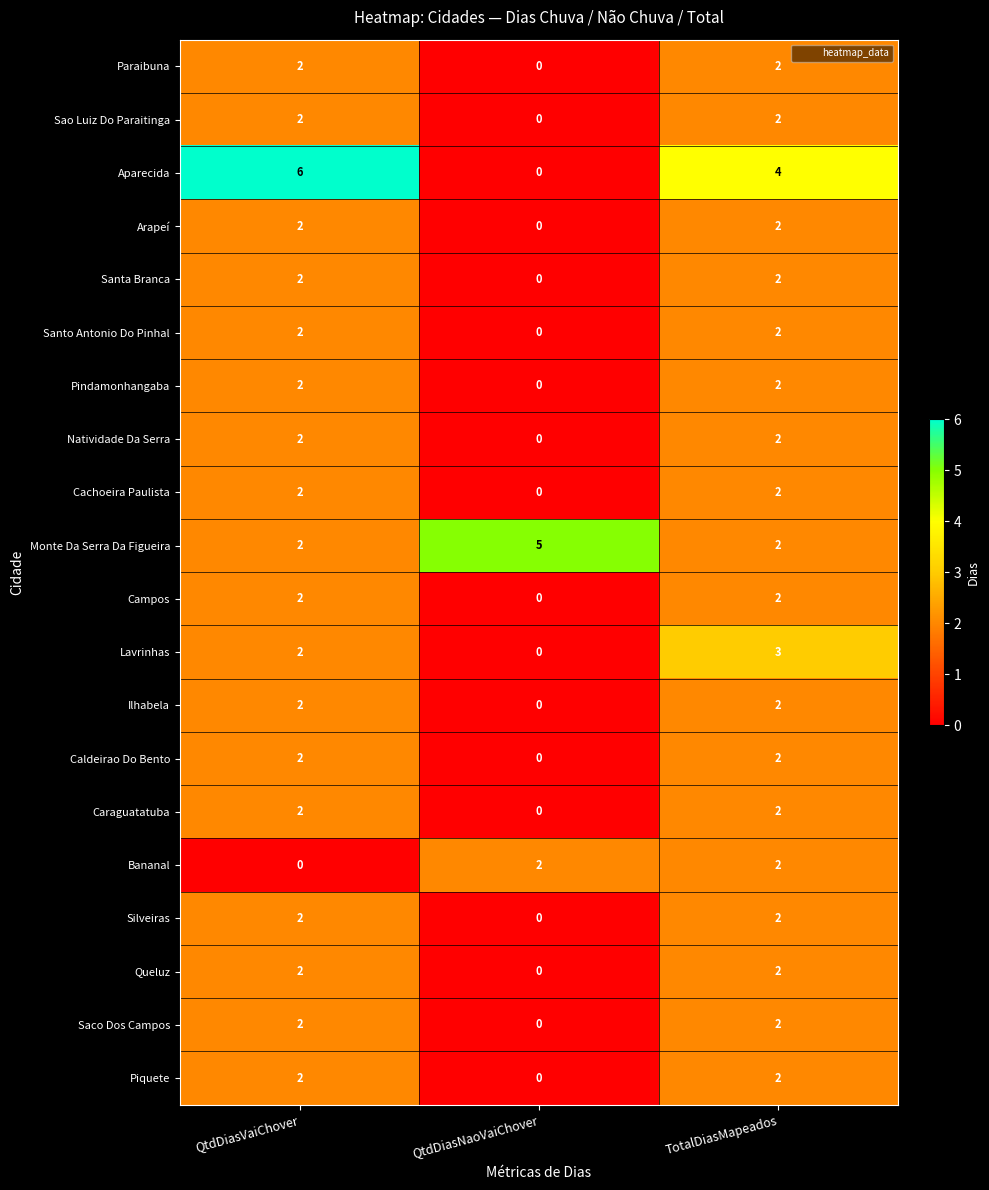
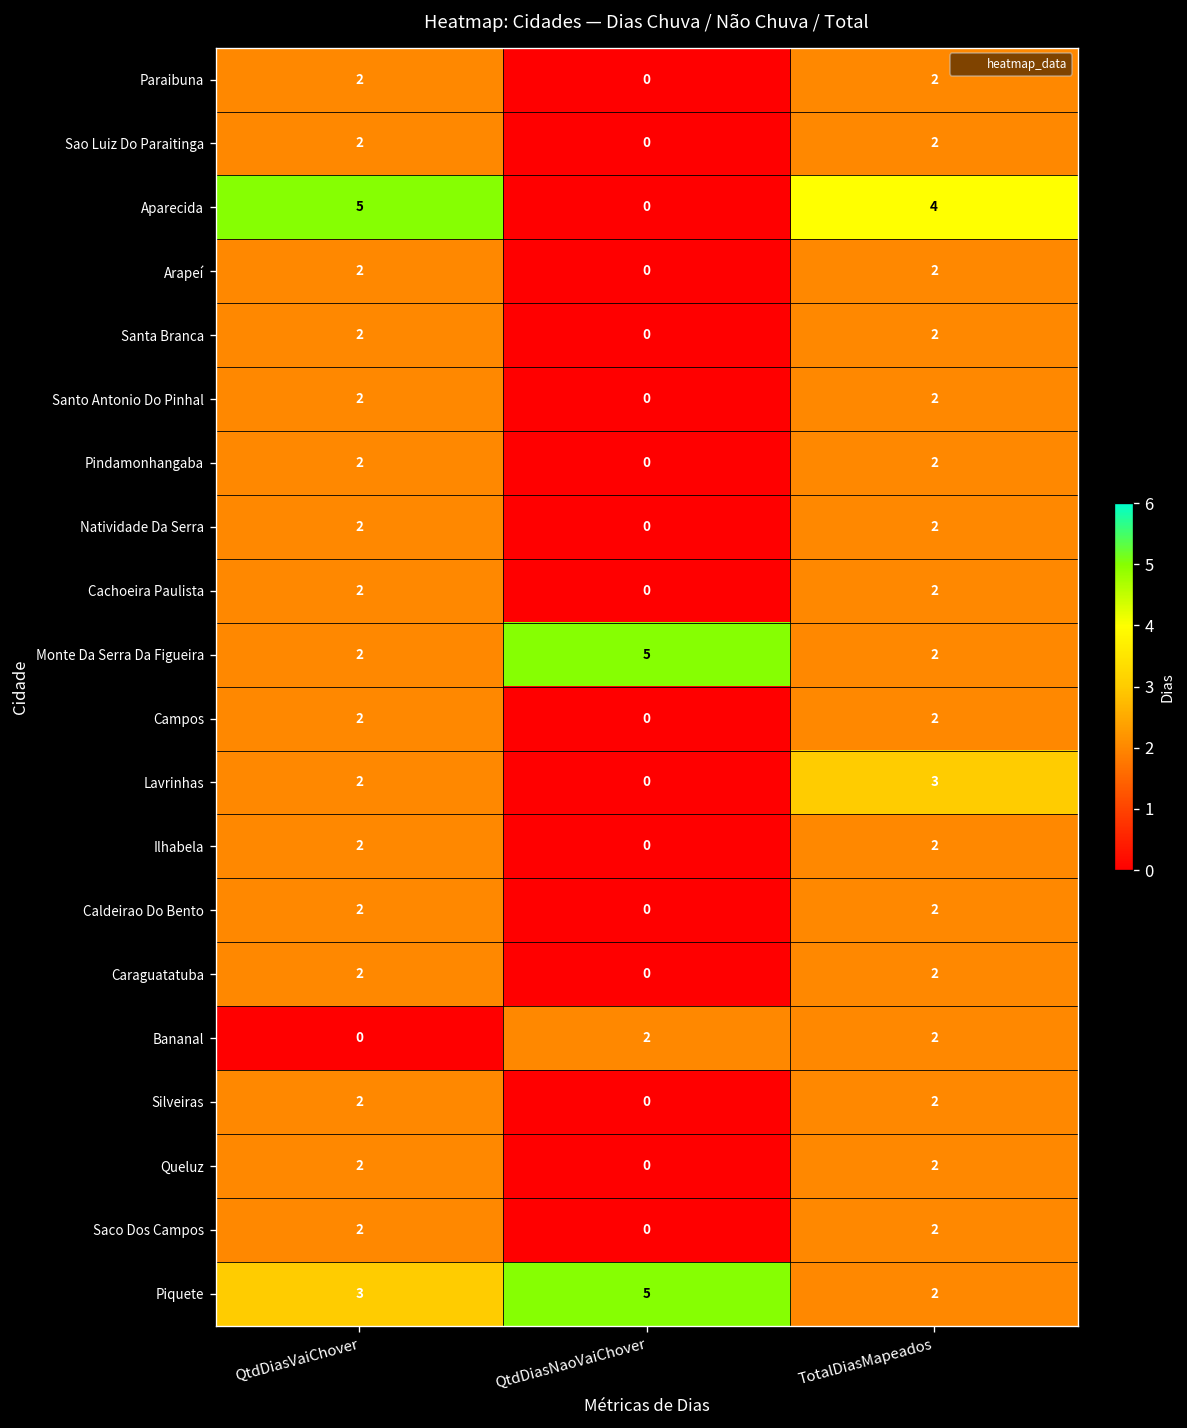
  {
    "Paraibuna": {
      "QtdDiasVaiChover": 2,
      "QtdDiasNaoVaiChover": 0,
      "TotalDiasMapeados": 2
    },
    "Sao Luiz Do Paraitinga": {
      "QtdDiasVaiChover": 2,
      "QtdDiasNaoVaiChover": 0,
      "TotalDiasMapeados": 2
    },
    "Aparecida": {
-     "QtdDiasVaiChover": 6,
+     "QtdDiasVaiChover": 5,
      "QtdDiasNaoVaiChover": 0,
      "TotalDiasMapeados": 4
    },
    "Arapeí": {
      "QtdDiasVaiChover": 2,
      "QtdDiasNaoVaiChover": 0,
      "TotalDiasMapeados": 2
    },
    "Santa Branca": {
      "QtdDiasVaiChover": 2,
      "QtdDiasNaoVaiChover": 0,
      "TotalDiasMapeados": 2
    },
    "Santo Antonio Do Pinhal": {
      "QtdDiasVaiChover": 2,
      "QtdDiasNaoVaiChover": 0,
      "TotalDiasMapeados": 2
    },
    "Pindamonhangaba": {
      "QtdDiasVaiChover": 2,
      "QtdDiasNaoVaiChover": 0,
      "TotalDiasMapeados": 2
    },
    "Natividade Da Serra": {
      "QtdDiasVaiChover": 2,
      "QtdDiasNaoVaiChover": 0,
      "TotalDiasMapeados": 2
    },
    "Cachoeira Paulista": {
      "QtdDiasVaiChover": 2,
      "QtdDiasNaoVaiChover": 0,
      "TotalDiasMapeados": 2
    },
    "Monte Da Serra Da Figueira": {
      "QtdDiasVaiChover": 2,
      "QtdDiasNaoVaiChover": 5,
      "TotalDiasMapeados": 2
    },
    "Campos": {
      "QtdDiasVaiChover": 2,
      "QtdDiasNaoVaiChover": 0,
      "TotalDiasMapeados": 2
    },
    "Lavrinhas": {
      "QtdDiasVaiChover": 2,
      "QtdDiasNaoVaiChover": 0,
      "TotalDiasMapeados": 3
    },
    "Ilhabela": {
      "QtdDiasVaiChover": 2,
      "QtdDiasNaoVaiChover": 0,
      "TotalDiasMapeados": 2
    },
    "Caldeirao Do Bento": {
      "QtdDiasVaiChover": 2,
      "QtdDiasNaoVaiChover": 0,
      "TotalDiasMapeados": 2
    },
    "Caraguatatuba": {
      "QtdDiasVaiChover": 2,
      "QtdDiasNaoVaiChover": 0,
      "TotalDiasMapeados": 2
    },
    "Bananal": {
      "QtdDiasVaiChover": 0,
      "QtdDiasNaoVaiChover": 2,
      "TotalDiasMapeados": 2
    },
    "Silveiras": {
      "QtdDiasVaiChover": 2,
      "QtdDiasNaoVaiChover": 0,
      "TotalDiasMapeados": 2
    },
    "Queluz": {
      "QtdDiasVaiChover": 2,
      "QtdDiasNaoVaiChover": 0,
      "TotalDiasMapeados": 2
    },
    "Saco Dos Campos": {
      "QtdDiasVaiChover": 2,
      "QtdDiasNaoVaiChover": 0,
      "TotalDiasMapeados": 2
    },
    "Piquete": {
-     "QtdDiasVaiChover": 2,
-     "QtdDiasNaoVaiChover": 0,
+     "QtdDiasVaiChover": 3,
+     "QtdDiasNaoVaiChover": 5,
      "TotalDiasMapeados": 2
    }
  }
